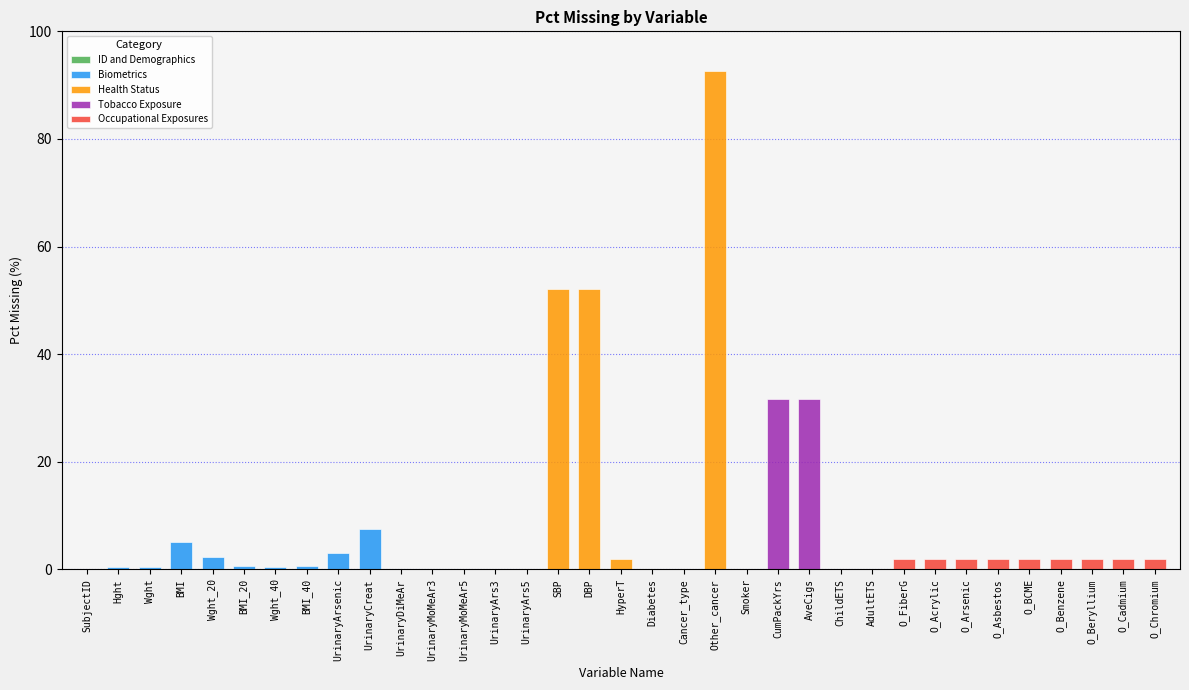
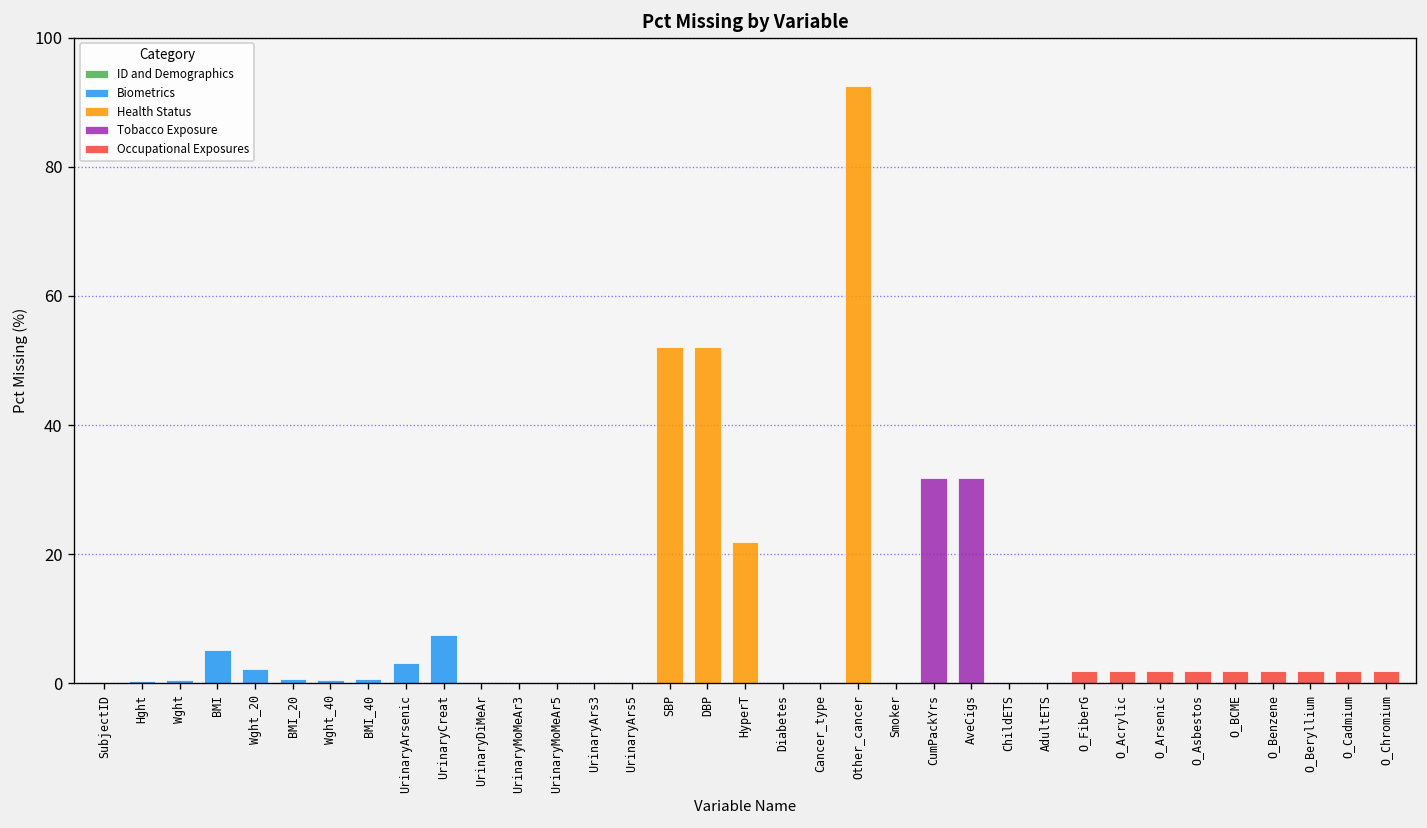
  {
    "ID and Demographics": {
      "SubjectID": 0
    },
    "Biometrics": {
      "Wght": 1,
      "BMI": 5,
      "Wght_20": 2,
      "BMI_20": 1,
      "Wght_40": 1,
      "BMI_40": 1,
      "UrinaryArsenic": 3,
      "UrinaryCreat": 7,
      "UrinaryDiMeAr": 0,
      "UrinaryMoMeAr3": 0,
      "UrinaryMoMeAr5": 0,
      "UrinaryArs3": 0,
      "UrinaryArs5": 0
    },
    "Health Status": {
      "SBP": 52,
      "DBP": 52,
-     "HyperT": 2,
+     "HyperT": 22,
      "Diabetes": 0,
      "Cancer_type": 0,
      "Other_cancer": 93
    },
    "Tobacco Exposure": {
      "Smoker": 0,
      "CumPackYrs": 32,
      "AveCigs": 32,
      "ChildETS": 0,
      "AdultETS": 0
    },
    "Occupational Exposures": {
      "O_FiberG": 2,
      "O_Acrylic": 2,
      "O_Arsenic": 2,
      "O_Asbestos": 2,
      "O_BCME": 2,
      "O_Benzene": 2,
      "O_Beryllium": 2,
      "O_Cadmium": 2,
      "O_Chromium": 2
    }
  }
